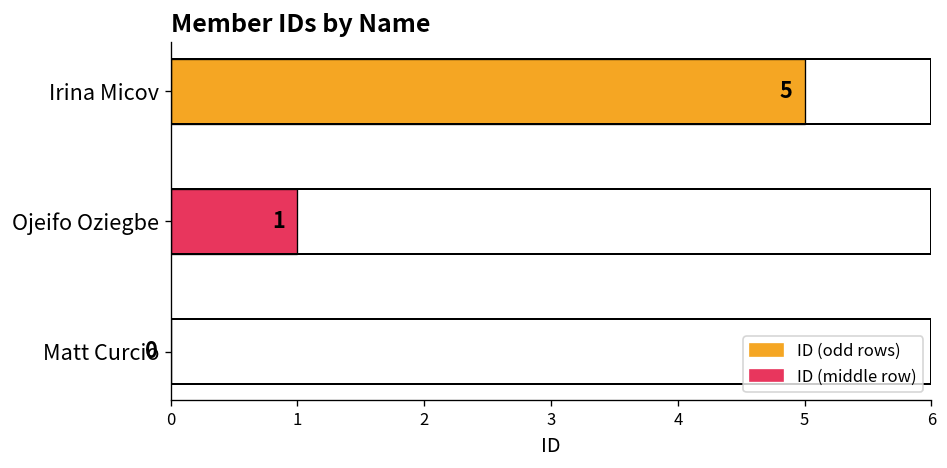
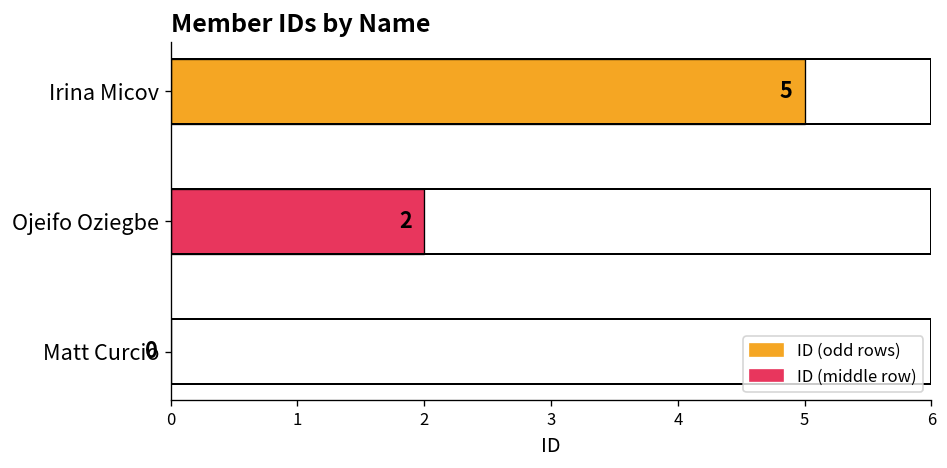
  {
    "Irina Micov": 5,
-   "Ojeifo Oziegbe": 1,
+   "Ojeifo Oziegbe": 2,
    "Matt Curcio": 0
  }
